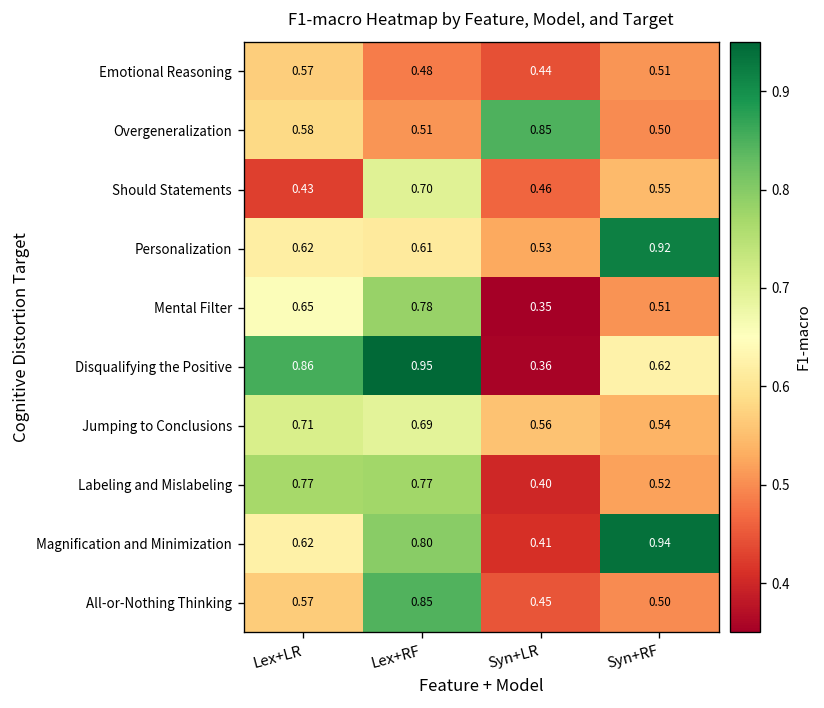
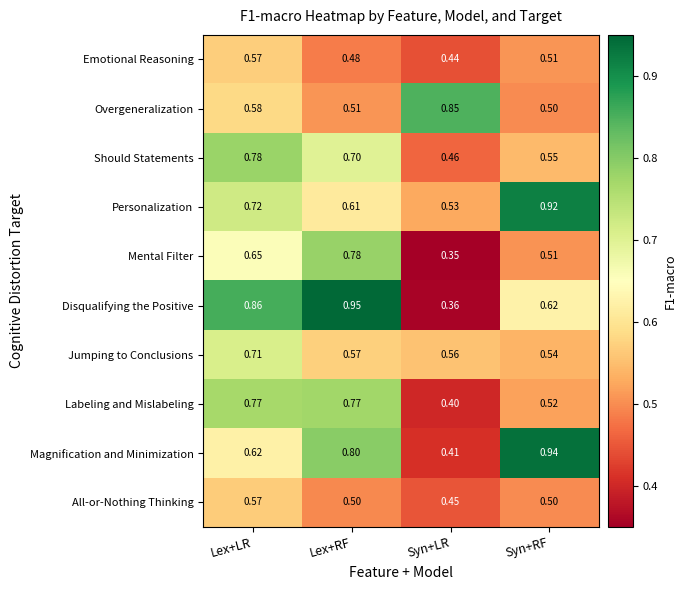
  {
    "Emotional Reasoning": {
      "Lex+LR": 0.57,
      "Lex+RF": 0.48,
      "Syn+LR": 0.44,
      "Syn+RF": 0.51
    },
    "Overgeneralization": {
      "Lex+LR": 0.58,
      "Lex+RF": 0.51,
      "Syn+LR": 0.85,
      "Syn+RF": 0.50
    },
    "Should Statements": {
-     "Lex+LR": 0.43,
+     "Lex+LR": 0.78,
      "Lex+RF": 0.70,
      "Syn+LR": 0.46,
      "Syn+RF": 0.55
    },
    "Personalization": {
-     "Lex+LR": 0.62,
+     "Lex+LR": 0.72,
      "Lex+RF": 0.61,
      "Syn+LR": 0.53,
      "Syn+RF": 0.92
    },
    "Mental Filter": {
      "Lex+LR": 0.65,
      "Lex+RF": 0.78,
      "Syn+LR": 0.35,
      "Syn+RF": 0.51
    },
    "Disqualifying the Positive": {
      "Lex+LR": 0.86,
      "Lex+RF": 0.95,
      "Syn+LR": 0.36,
      "Syn+RF": 0.62
    },
    "Jumping to Conclusions": {
      "Lex+LR": 0.71,
-     "Lex+RF": 0.69,
+     "Lex+RF": 0.57,
      "Syn+LR": 0.56,
      "Syn+RF": 0.54
    },
    "Labeling and Mislabeling": {
      "Lex+LR": 0.77,
      "Lex+RF": 0.77,
      "Syn+LR": 0.40,
      "Syn+RF": 0.52
    },
    "Magnification and Minimization": {
      "Lex+LR": 0.62,
      "Lex+RF": 0.80,
      "Syn+LR": 0.41,
      "Syn+RF": 0.94
    },
    "All-or-Nothing Thinking": {
      "Lex+LR": 0.57,
-     "Lex+RF": 0.85,
+     "Lex+RF": 0.50,
      "Syn+LR": 0.45,
      "Syn+RF": 0.50
    }
  }
